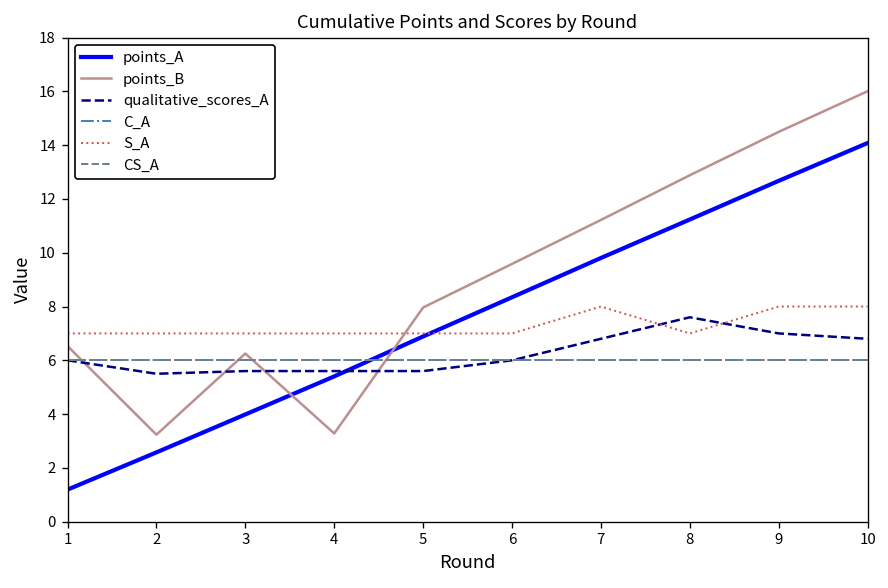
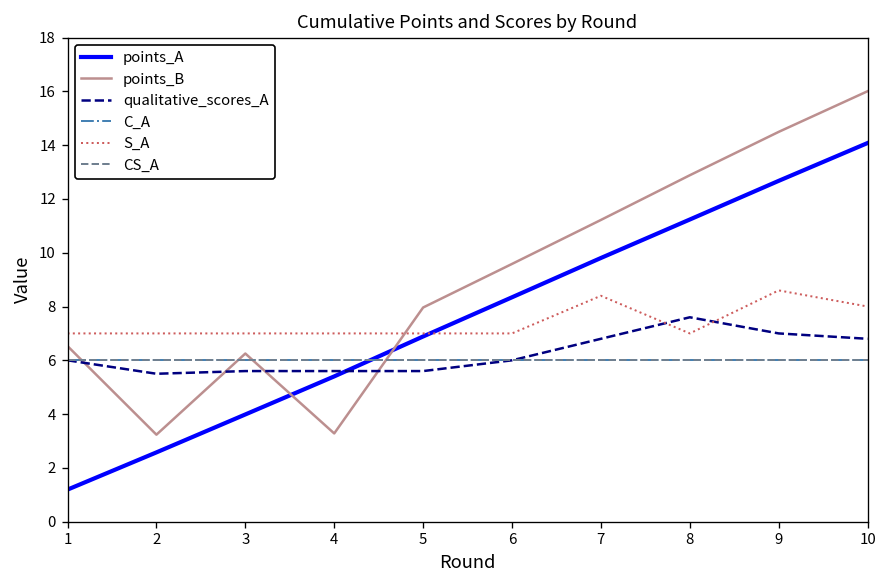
  {
    "points_A": {
      "1": 1.2,
      "2": 2.6,
      "3": 4.0,
      "4": 5.4,
      "5": 6.9,
      "6": 8.3,
      "7": 9.8,
      "8": 11.2,
      "9": 12.7,
      "10": 14.1
    },
    "points_B": {
      "1": 6.5,
      "2": 3.2,
      "3": 6.3,
      "4": 3.3,
      "5": 8.0,
      "6": 9.6,
      "7": 11.2,
      "8": 12.9,
      "9": 14.5,
      "10": 16.0
    },
    "qualitative_scores_A": {
      "2": 5.5,
      "3": 5.6,
      "4": 5.6,
      "5": 5.6,
      "7": 6.8,
      "8": 7.6,
      "9": 7.0,
      "10": 6.8
    },
    "CS_A": {
      "2": 6.0,
      "3": 6.0,
      "4": 6.0,
      "5": 6.0,
      "7": 6.0,
      "8": 6.0,
      "9": 6.0,
      "10": 6.0
    },
    "S_A": {
      "1": 7.0,
      "2": 7.0,
      "3": 7.0,
      "4": 7.0,
      "5": 7.0,
      "6": 7.0,
-     "7": 8.0,
+     "7": 8.4,
      "8": 7.0,
-     "9": 8.0,
+     "9": 8.6,
      "10": 8.0
    }
  }
